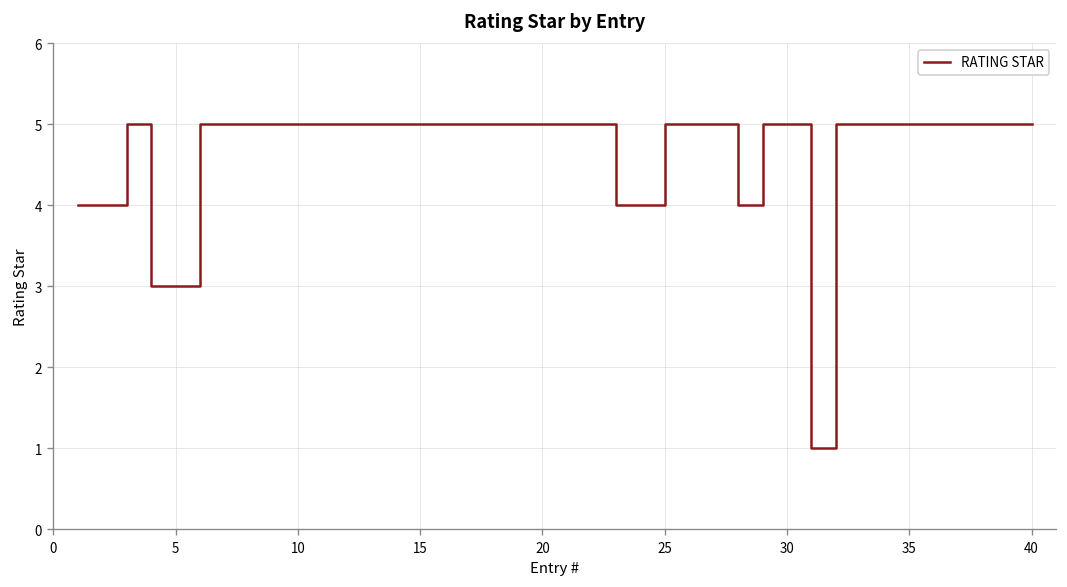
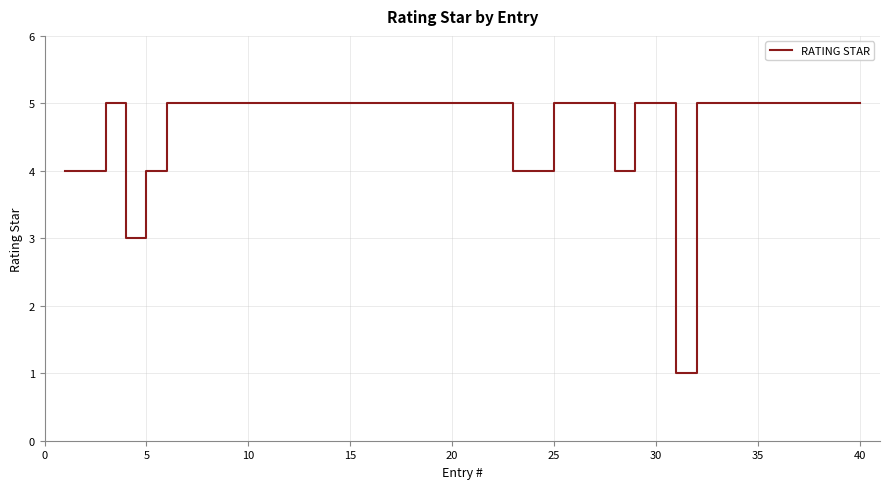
  {
-   "5": 3,
+   "5": 4,
    "10": 5,
    "15": 5,
    "20": 5,
    "25": 5,
    "30": 5,
    "35": 5,
    "40": 5
  }
